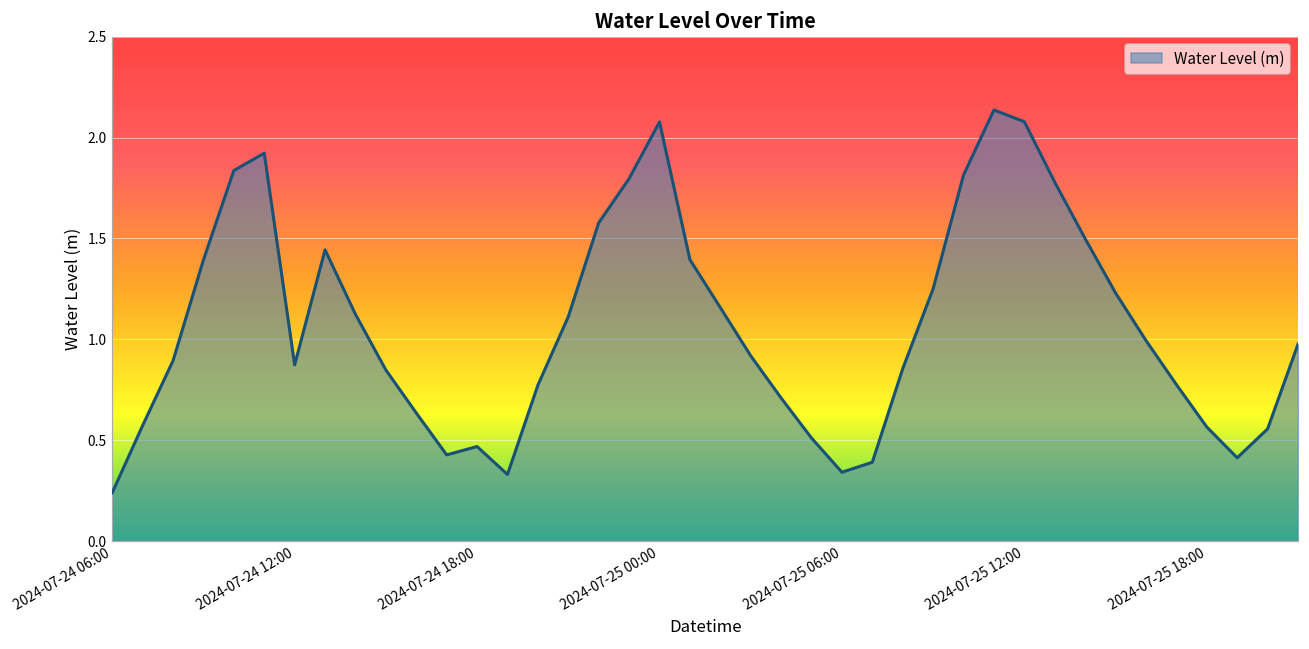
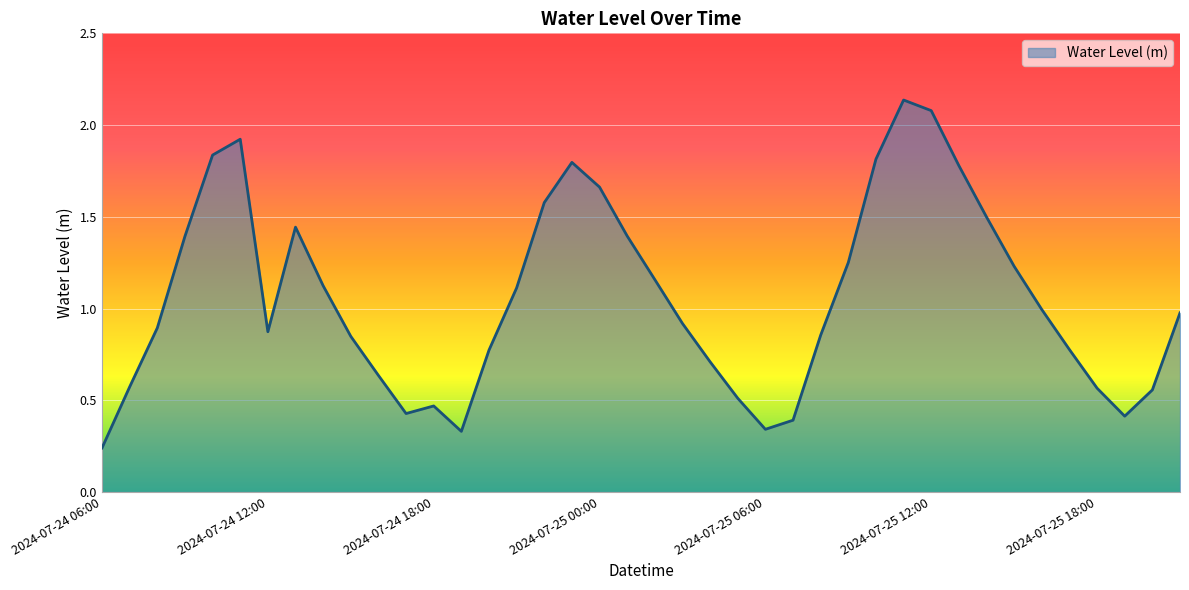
  {
    "2024-07-24 06:00": 0.24,
    "2024-07-24 12:00": 0.87,
    "2024-07-24 18:00": 0.47,
-   "2024-07-25 00:00": 2.08,
+   "2024-07-25 00:00": 1.66,
    "2024-07-25 06:00": 0.34,
    "2024-07-25 12:00": 2.08,
    "2024-07-25 18:00": 0.57
  }
